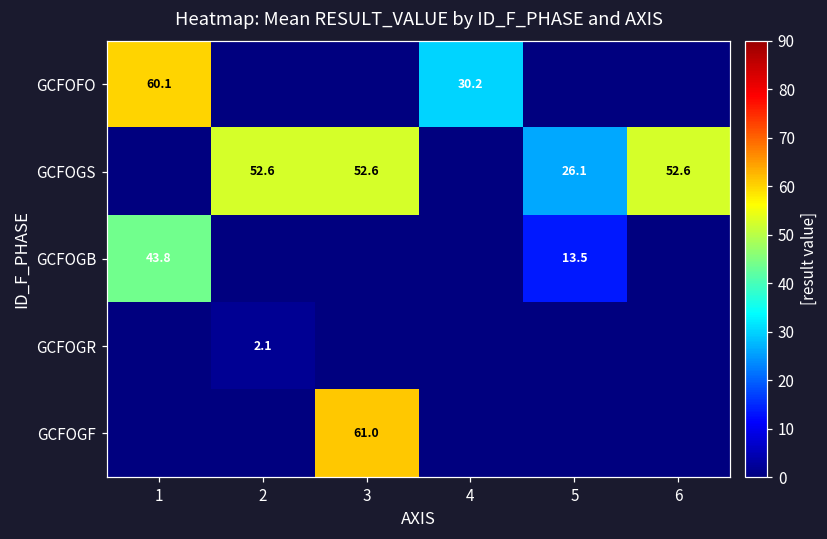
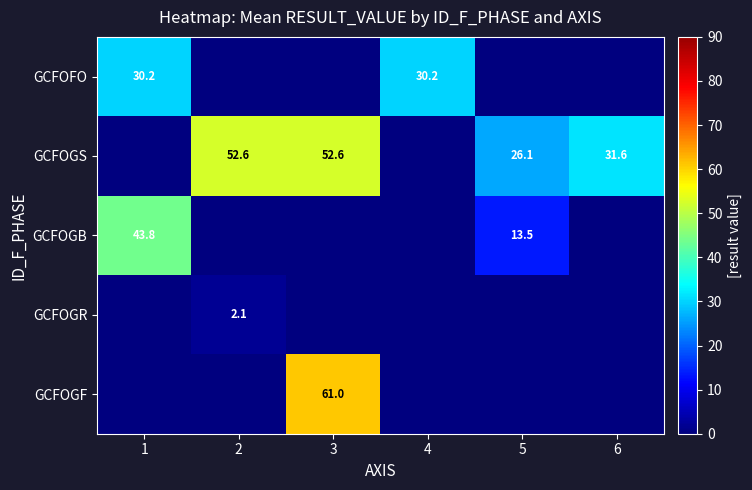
  {
    "GCFOFO": {
-     "1": 60.1,
+     "1": 30.2,
      "4": 30.2
    },
    "GCFOGS": {
      "2": 52.6,
      "3": 52.6,
      "5": 26.1,
-     "6": 52.6
+     "6": 31.6
    },
    "GCFOGB": {
      "1": 43.8,
      "5": 13.5
    },
    "GCFOGR": {
      "2": 2.1
    },
    "GCFOGF": {
      "3": 61.0
    }
  }
